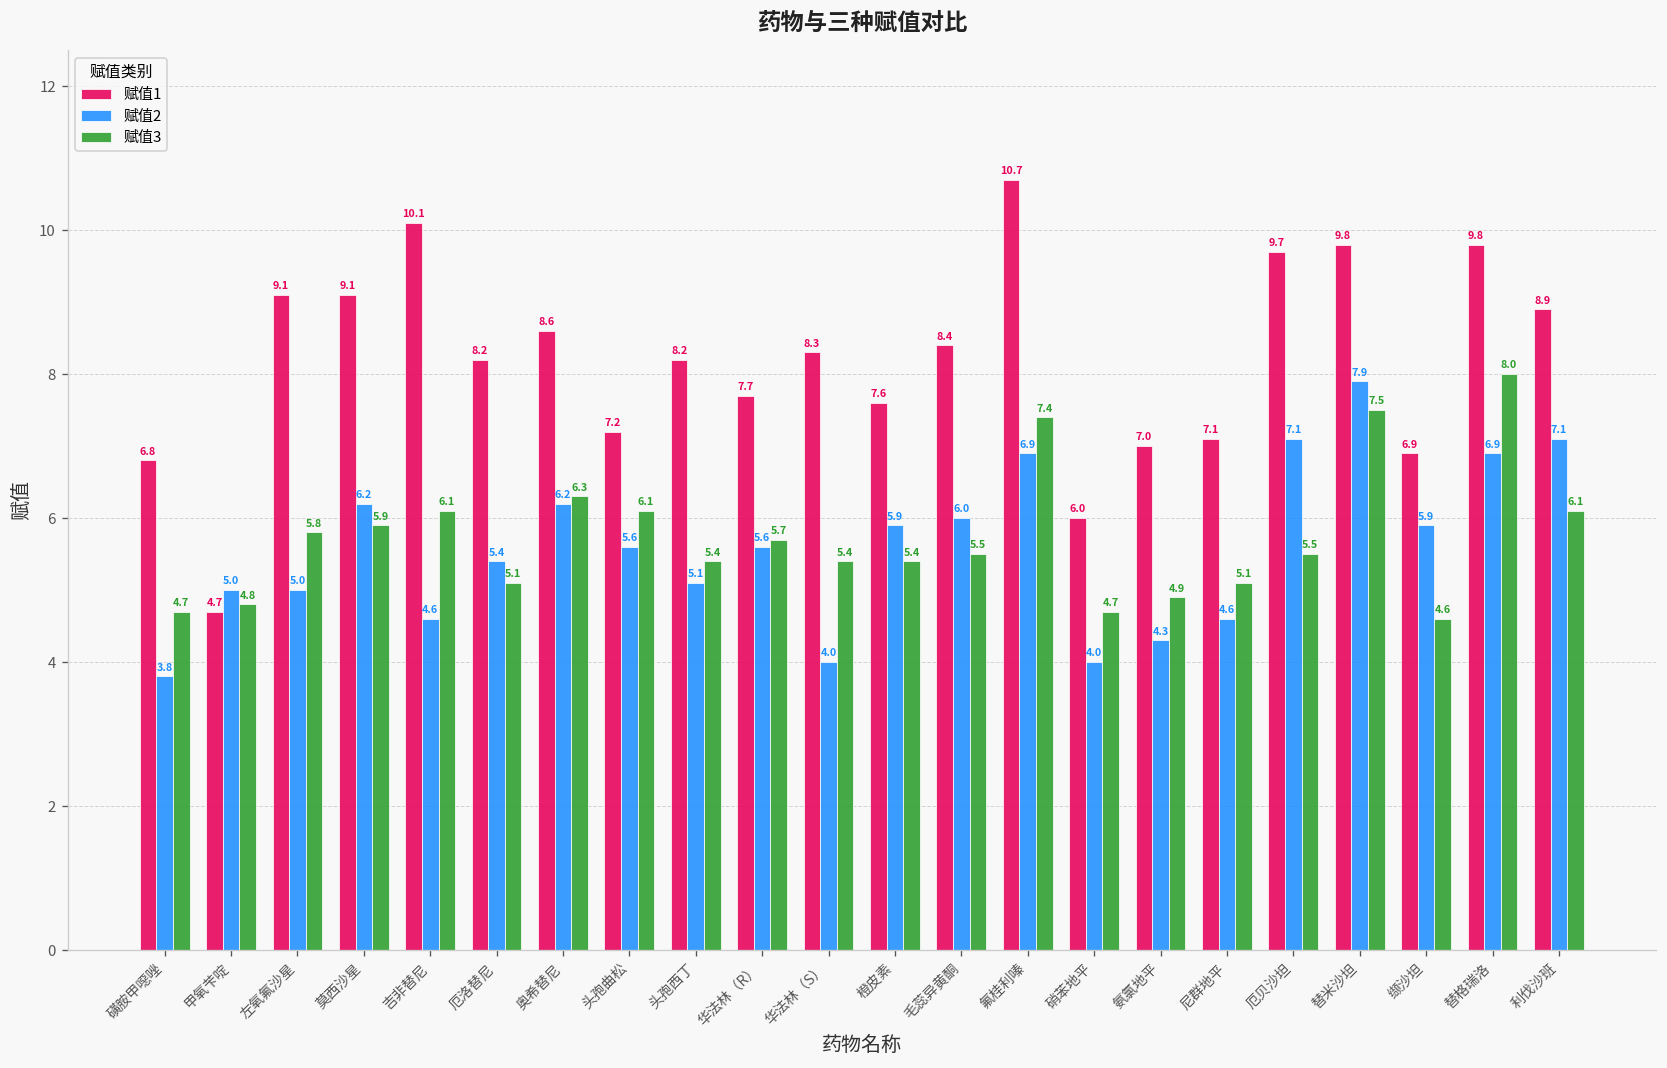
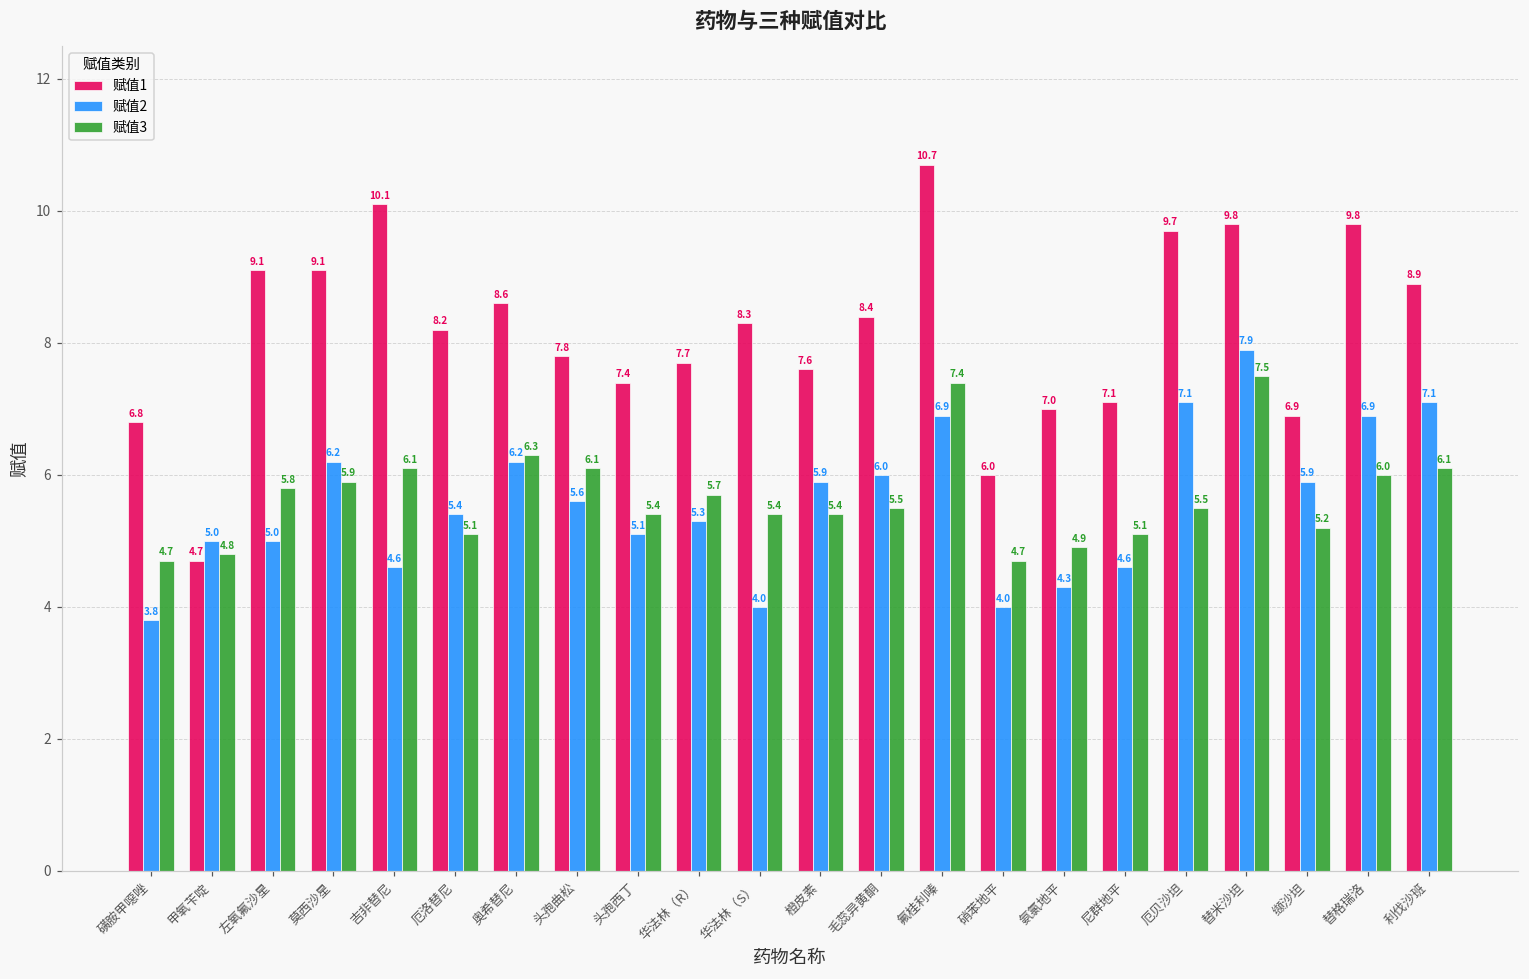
  {
    "赋值1": {
      "磺胺甲噁唑": 6.8,
      "甲氧苄啶": 4.7,
      "左氧氟沙星": 9.1,
      "莫西沙星": 9.1,
      "吉非替尼": 10.1,
      "厄洛替尼": 8.2,
      "奥希替尼": 8.6,
-     "头孢曲松": 7.2,
-     "头孢西丁": 8.2,
+     "头孢曲松": 7.8,
+     "头孢西丁": 7.4,
      "华法林（R）": 7.7,
      "华法林（S）": 8.3,
      "橙皮素": 7.6,
      "毛蕊异黄酮": 8.4,
      "氟桂利嗪": 10.7,
      "硝苯地平": 6.0,
      "氨氯地平": 7.0,
      "尼群地平": 7.1,
      "厄贝沙坦": 9.7,
      "替米沙坦": 9.8,
      "缬沙坦": 6.9,
      "替格瑞洛": 9.8,
      "利伐沙班": 8.9
    },
    "赋值2": {
      "磺胺甲噁唑": 3.8,
      "甲氧苄啶": 5.0,
      "左氧氟沙星": 5.0,
      "莫西沙星": 6.2,
      "吉非替尼": 4.6,
      "厄洛替尼": 5.4,
      "奥希替尼": 6.2,
      "头孢曲松": 5.6,
      "头孢西丁": 5.1,
-     "华法林（R）": 5.6,
+     "华法林（R）": 5.3,
      "华法林（S）": 4.0,
      "橙皮素": 5.9,
      "毛蕊异黄酮": 6.0,
      "氟桂利嗪": 6.9,
      "硝苯地平": 4.0,
      "氨氯地平": 4.3,
      "尼群地平": 4.6,
      "厄贝沙坦": 7.1,
      "替米沙坦": 7.9,
      "缬沙坦": 5.9,
      "替格瑞洛": 6.9,
      "利伐沙班": 7.1
    },
    "赋值3": {
      "磺胺甲噁唑": 4.7,
      "甲氧苄啶": 4.8,
      "左氧氟沙星": 5.8,
      "莫西沙星": 5.9,
      "吉非替尼": 6.1,
      "厄洛替尼": 5.1,
      "奥希替尼": 6.3,
      "头孢曲松": 6.1,
      "头孢西丁": 5.4,
      "华法林（R）": 5.7,
      "华法林（S）": 5.4,
      "橙皮素": 5.4,
      "毛蕊异黄酮": 5.5,
      "氟桂利嗪": 7.4,
      "硝苯地平": 4.7,
      "氨氯地平": 4.9,
      "尼群地平": 5.1,
      "厄贝沙坦": 5.5,
      "替米沙坦": 7.5,
-     "缬沙坦": 4.6,
-     "替格瑞洛": 8.0,
+     "缬沙坦": 5.2,
+     "替格瑞洛": 6.0,
      "利伐沙班": 6.1
    }
  }
